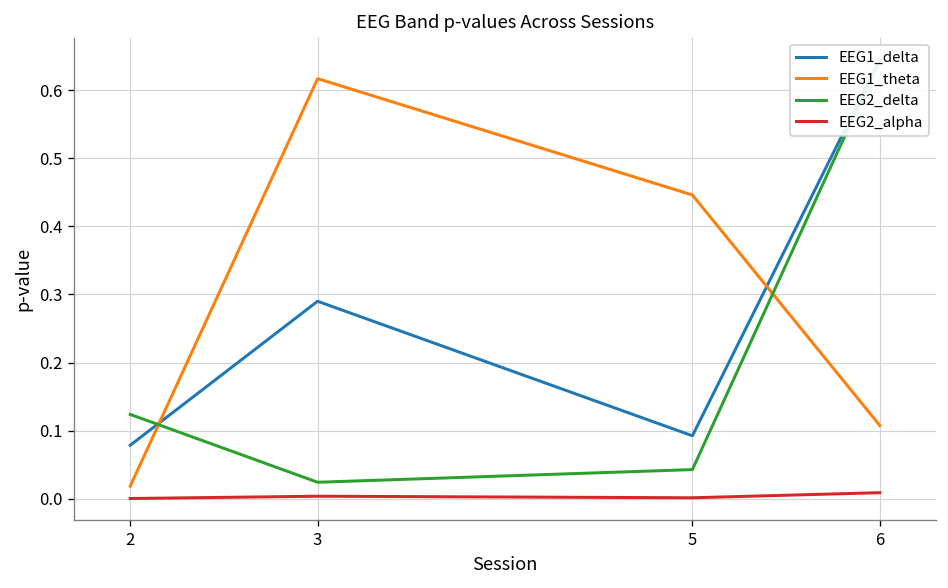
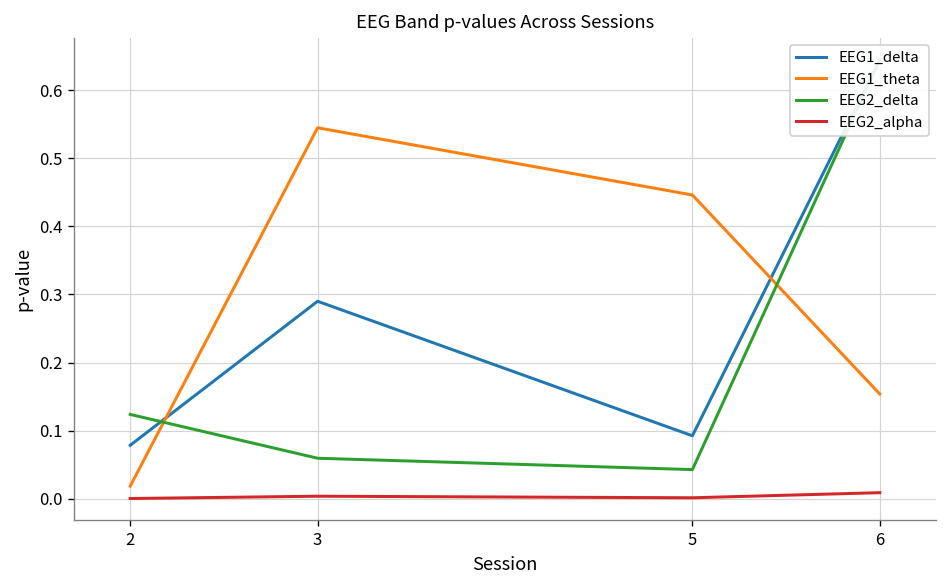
  {
    "EEG1_delta": {
      "2": 0.08,
      "3": 0.29,
      "5": 0.09
    },
    "EEG1_theta": {
      "2": 0.02,
-     "3": 0.62,
+     "3": 0.55,
      "5": 0.45,
-     "6": 0.11
+     "6": 0.15
    },
    "EEG2_delta": {
      "2": 0.12,
-     "3": 0.02,
+     "3": 0.06,
      "5": 0.04
    },
    "EEG2_alpha": {
      "2": 0.00,
      "3": 0.00,
      "5": 0.00,
      "6": 0.01
    }
  }
